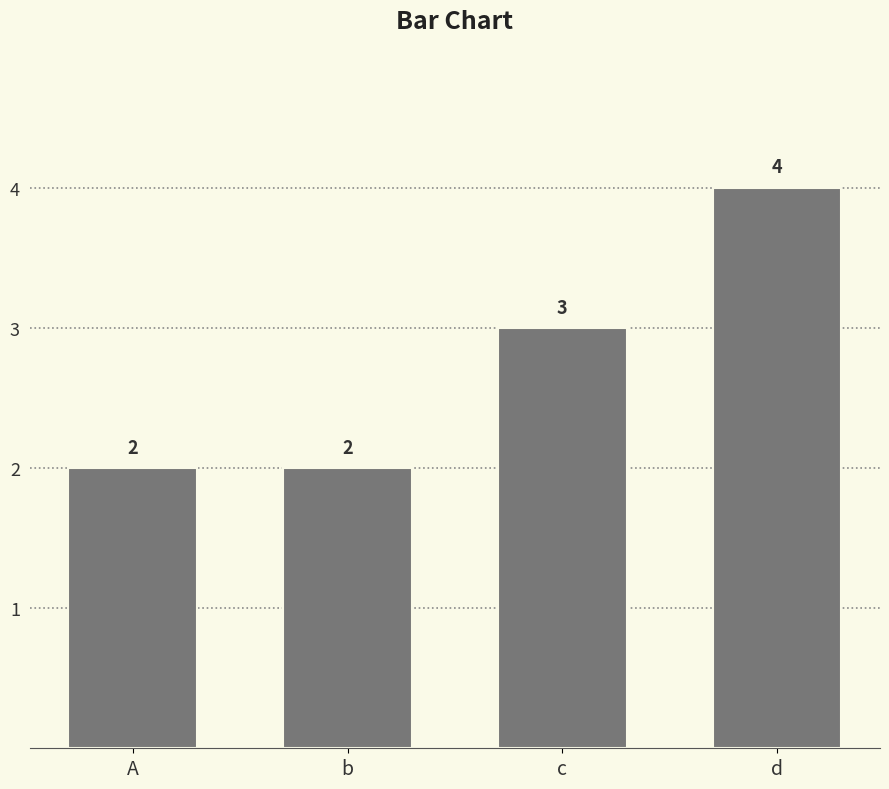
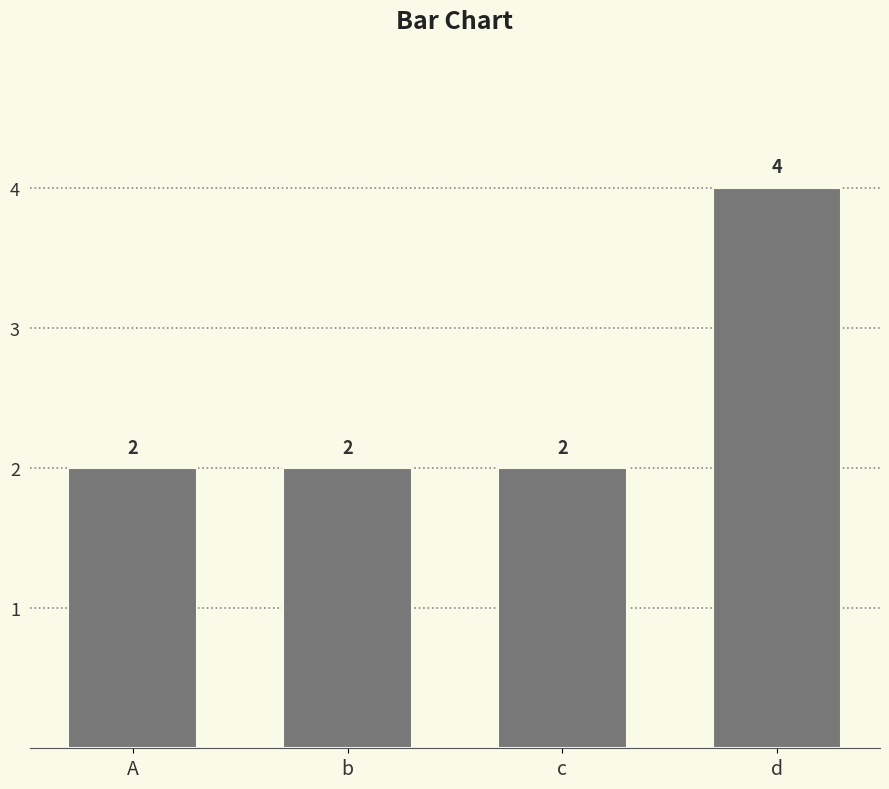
  {
    "A": 2,
    "b": 2,
-   "c": 3,
+   "c": 2,
    "d": 4
  }
